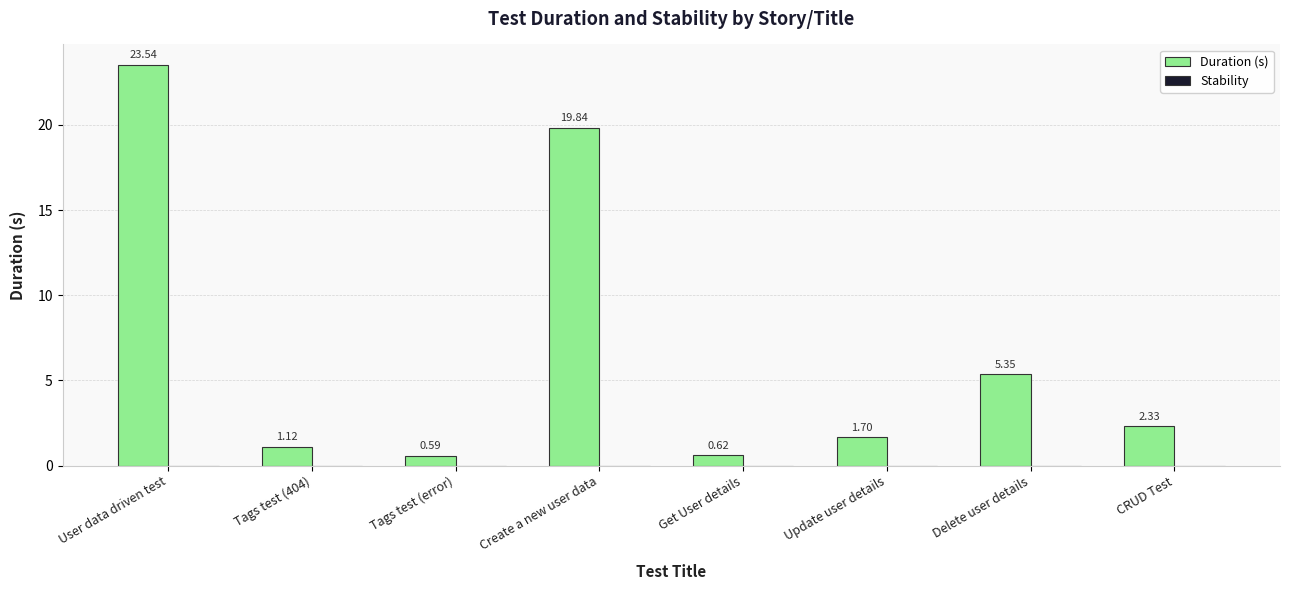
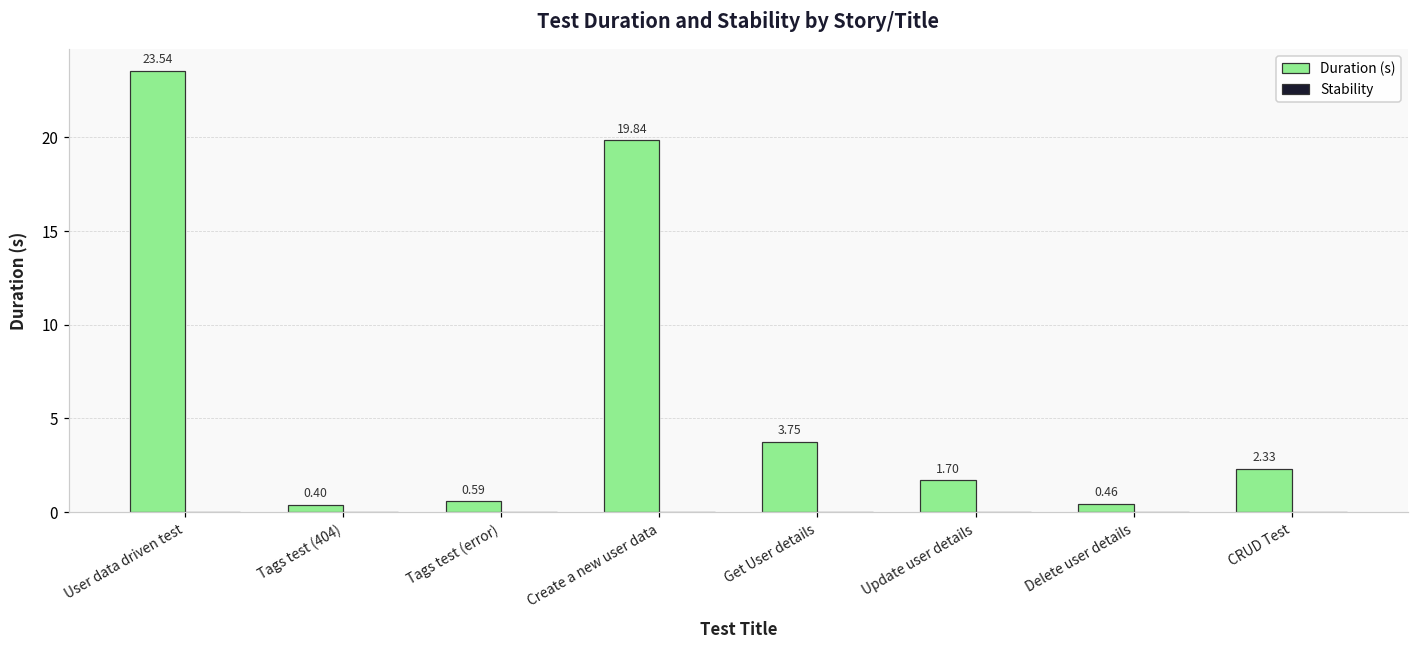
  {
    "Duration (s)": {
      "User data driven test": 23.54,
-     "Tags test (404)": 1.12,
+     "Tags test (404)": 0.40,
      "Tags test (error)": 0.59,
      "Create a new user data": 19.84,
-     "Get User details": 0.62,
+     "Get User details": 3.75,
      "Update user details": 1.70,
-     "Delete user details": 5.35,
+     "Delete user details": 0.46,
      "CRUD Test": 2.33
    },
    "Stability": {
      "User data driven test": 0.0,
      "Tags test (404)": 0.0,
      "Tags test (error)": 0.0,
      "Create a new user data": 0.0,
      "Get User details": 0.0,
      "Update user details": 0.0,
      "Delete user details": 0.0,
      "CRUD Test": 0.0
    }
  }
